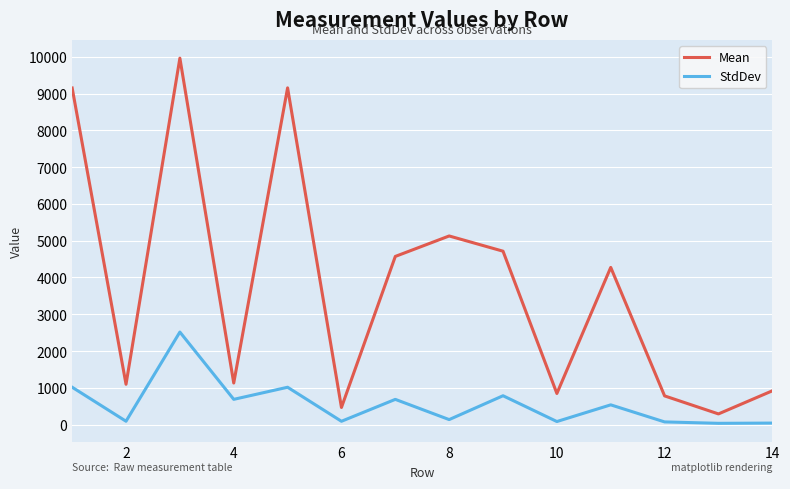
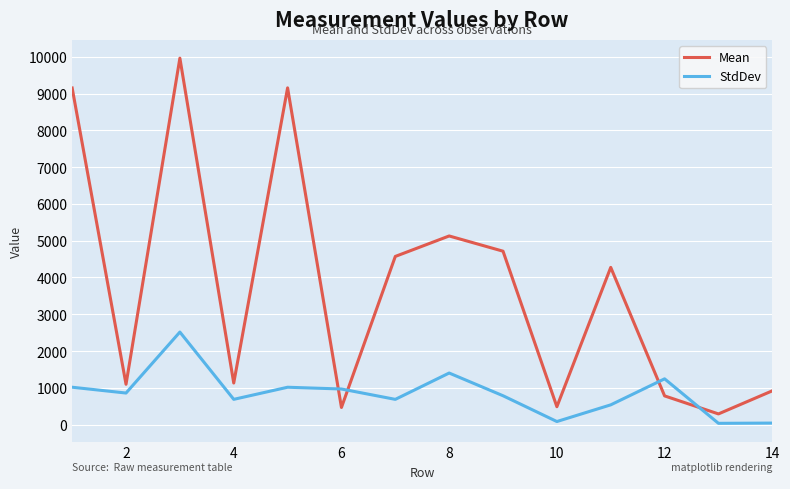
  {
    "Mean": {
      "2": 1100,
      "4": 1100,
      "6": 500,
      "8": 5100,
-     "10": 800,
+     "10": 500,
      "12": 800,
      "14": 900
    },
    "StdDev": {
-     "2": 100,
+     "2": 900,
      "4": 700,
-     "6": 100,
-     "8": 100,
+     "6": 1000,
+     "8": 1400,
      "10": 100,
-     "12": 100,
+     "12": 1200,
      "14": 0
    }
  }
